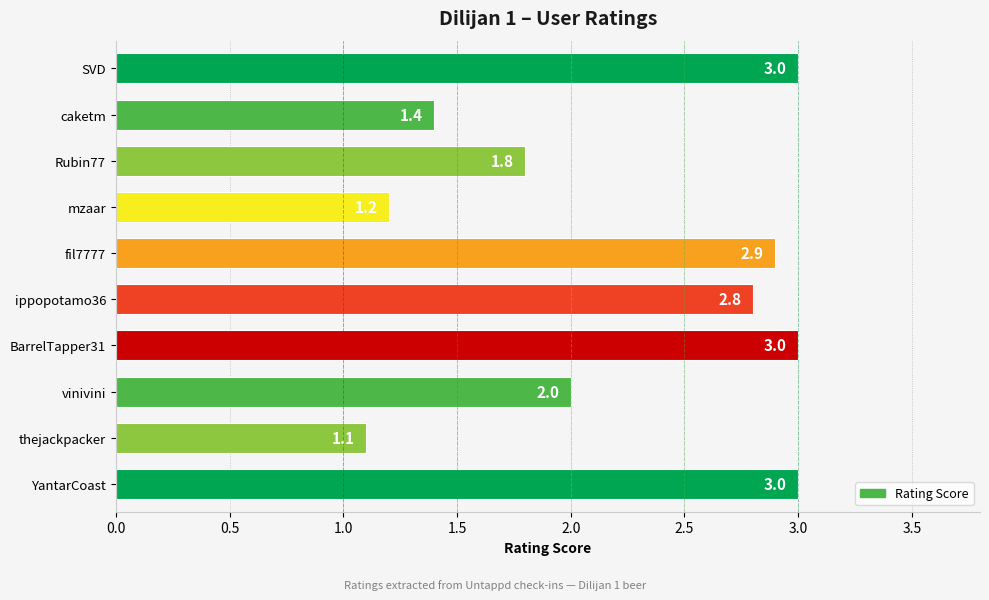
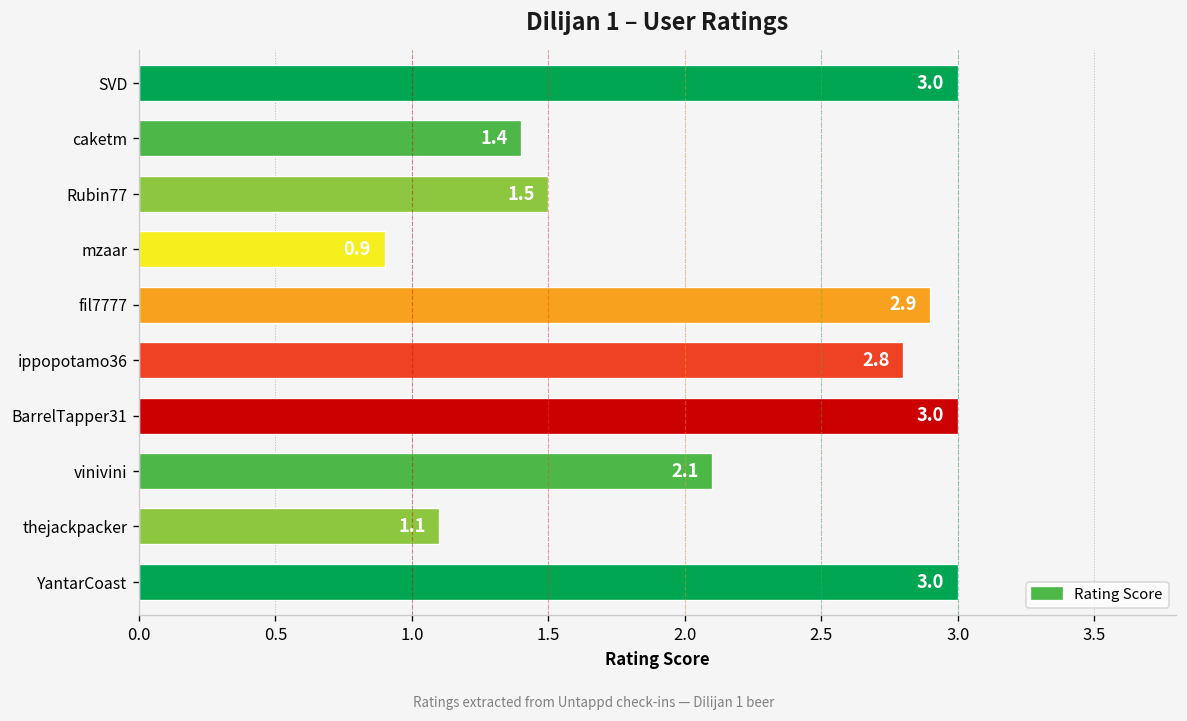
  {
    "SVD": 3.0,
    "caketm": 1.4,
-   "Rubin77": 1.8,
-   "mzaar": 1.2,
+   "Rubin77": 1.5,
+   "mzaar": 0.9,
    "fil7777": 2.9,
    "ippopotamo36": 2.8,
    "BarrelTapper31": 3.0,
-   "vinivini": 2.0,
+   "vinivini": 2.1,
    "thejackpacker": 1.1,
    "YantarCoast": 3.0
  }
